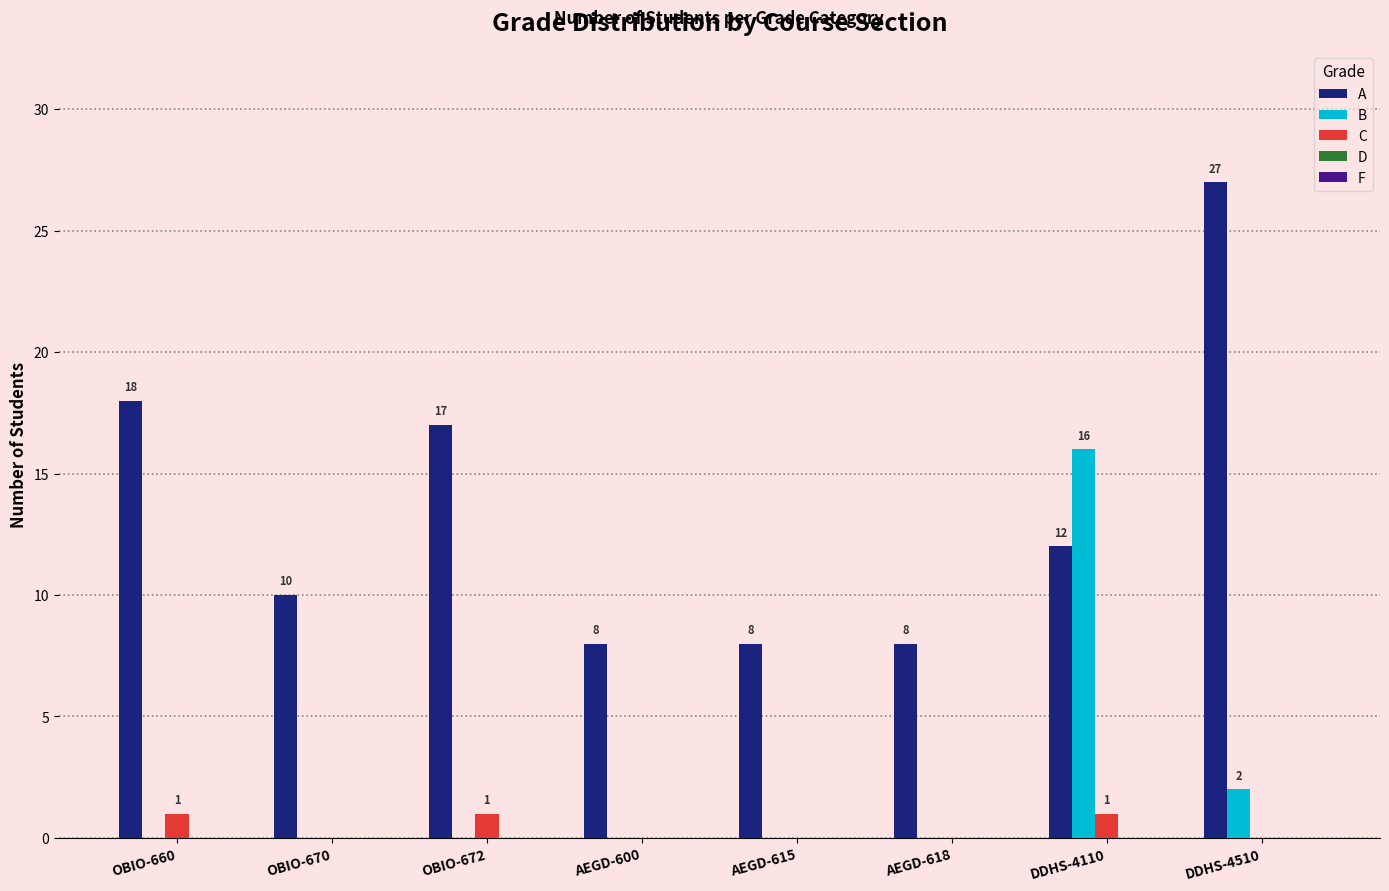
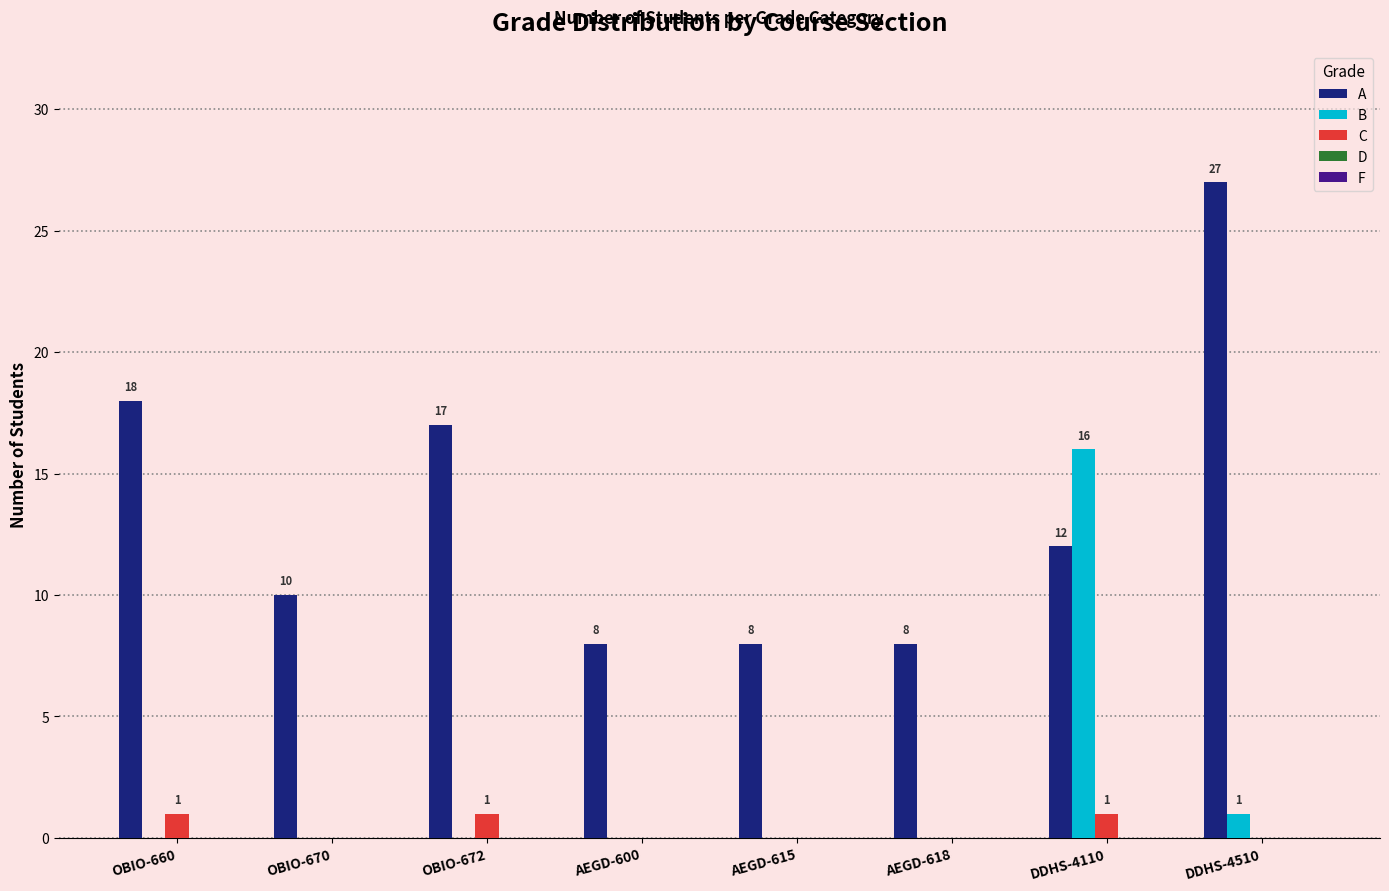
  {
    "B": {
      "DDHS-4110": 16,
-     "DDHS-4510": 2
+     "DDHS-4510": 1
    },
    "C": {
      "OBIO-660": 1,
      "OBIO-672": 1,
      "DDHS-4110": 1
    },
    "D": {
      "OBIO-660": 0.0,
      "OBIO-670": 0.0,
      "OBIO-672": 0.0,
      "AEGD-600": 0.0,
      "AEGD-615": 0.0,
      "AEGD-618": 0.0,
      "DDHS-4110": 0.0,
      "DDHS-4510": 0.0
    }
  }
